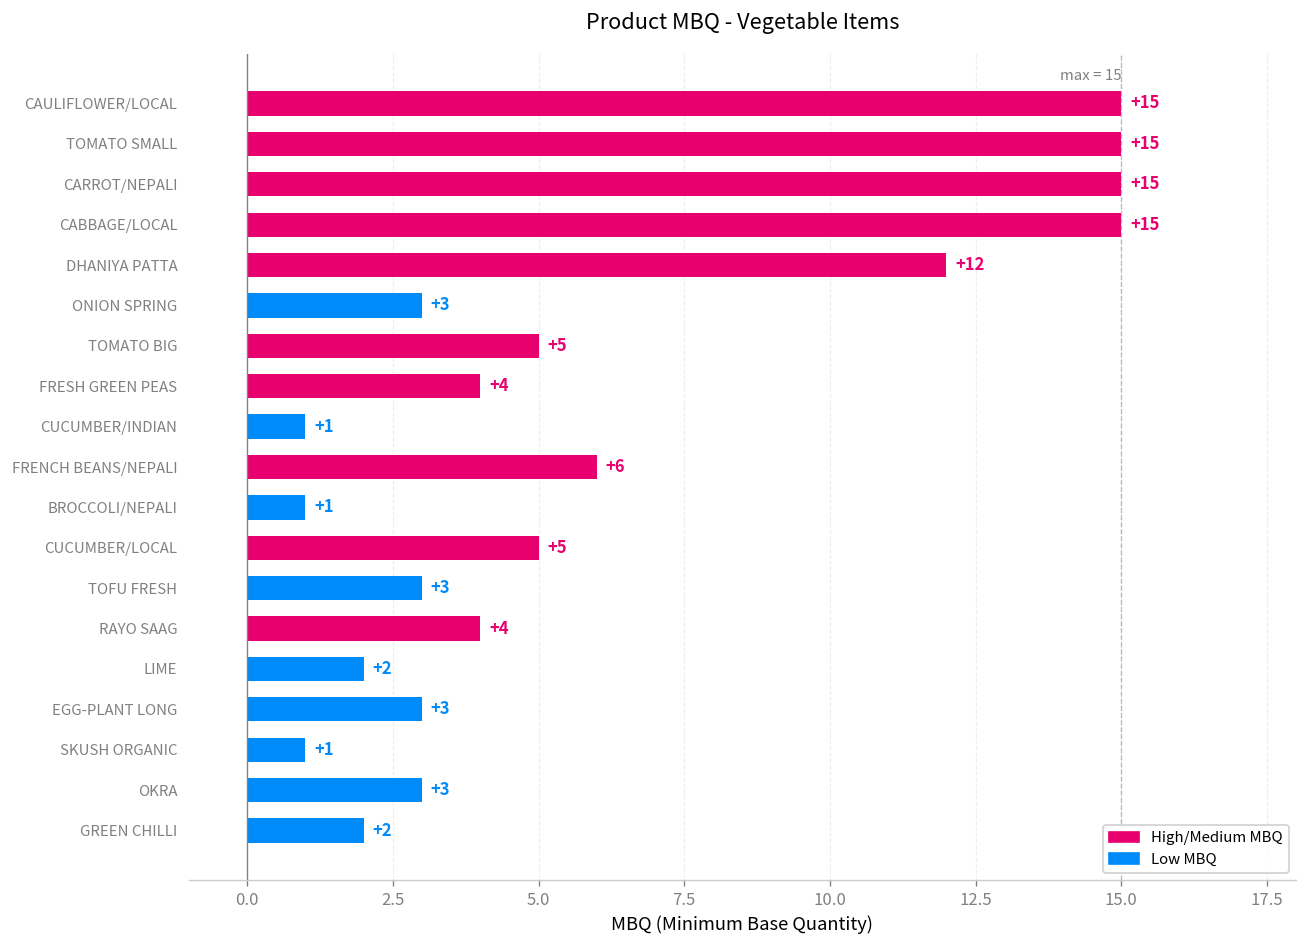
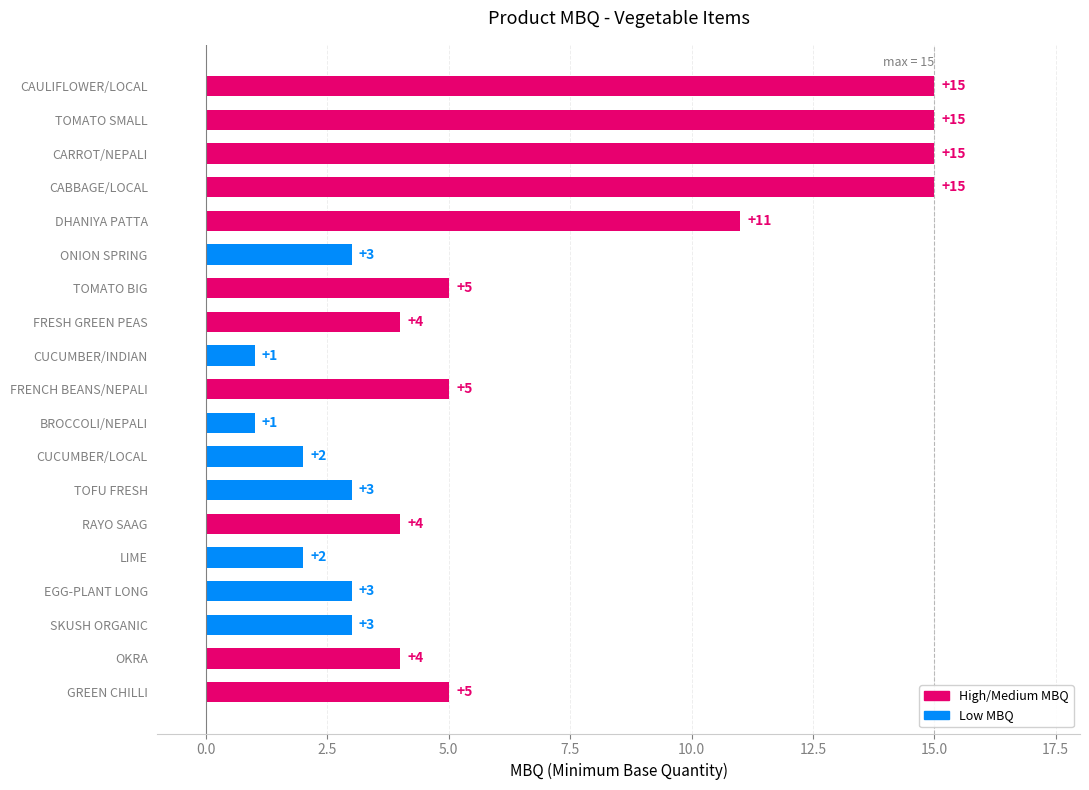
  {
    "CAULIFLOWER/LOCAL": "+15",
    "TOMATO SMALL": "+15",
    "CARROT/NEPALI": "+15",
    "CABBAGE/LOCAL": "+15",
-   "DHANIYA PATTA": "+12",
+   "DHANIYA PATTA": "+11",
    "ONION SPRING": "+3",
    "TOMATO BIG": "+5",
    "FRESH GREEN PEAS": "+4",
    "CUCUMBER/INDIAN": "+1",
-   "FRENCH BEANS/NEPALI": "+6",
+   "FRENCH BEANS/NEPALI": "+5",
    "BROCCOLI/NEPALI": "+1",
-   "CUCUMBER/LOCAL": "+5",
+   "CUCUMBER/LOCAL": "+2",
    "TOFU FRESH": "+3",
    "RAYO SAAG": "+4",
    "LIME": "+2",
    "EGG-PLANT LONG": "+3",
-   "SKUSH ORGANIC": "+1",
-   "OKRA": "+3",
-   "GREEN CHILLI": "+2"
+   "SKUSH ORGANIC": "+3",
+   "OKRA": "+4",
+   "GREEN CHILLI": "+5"
  }
